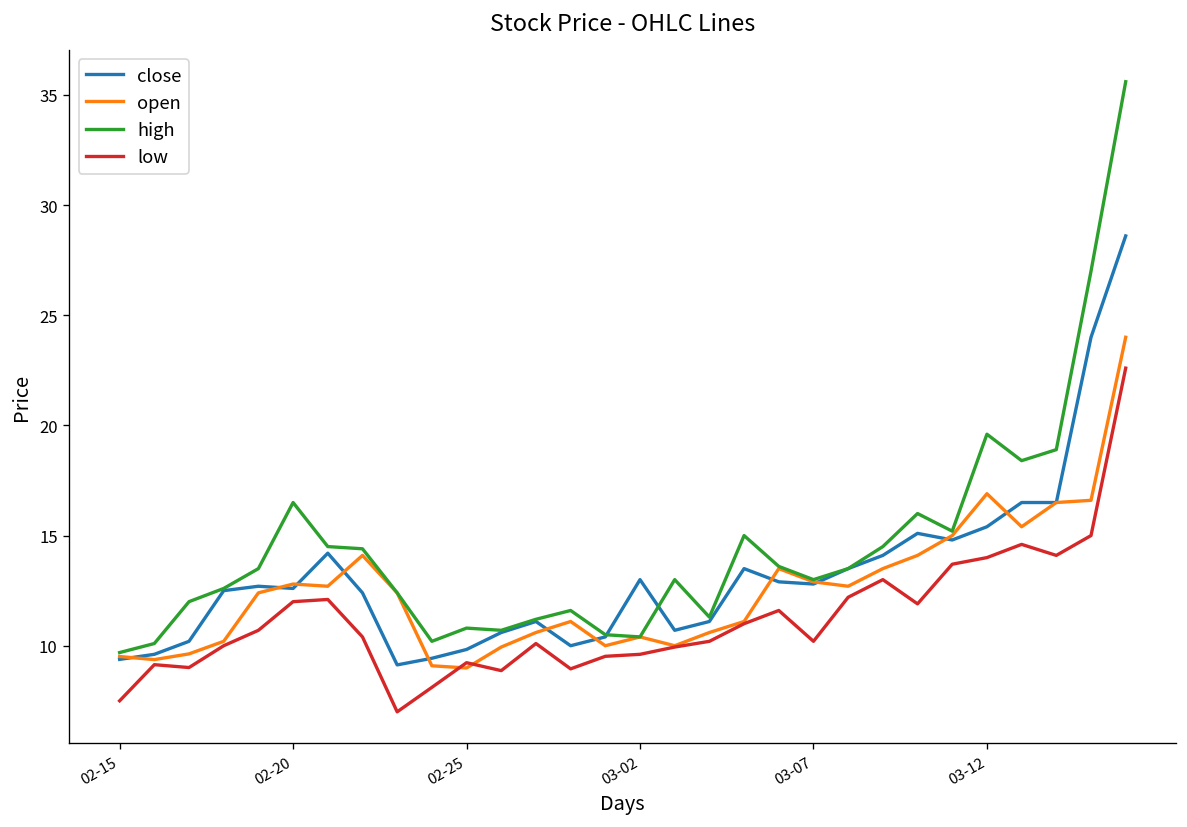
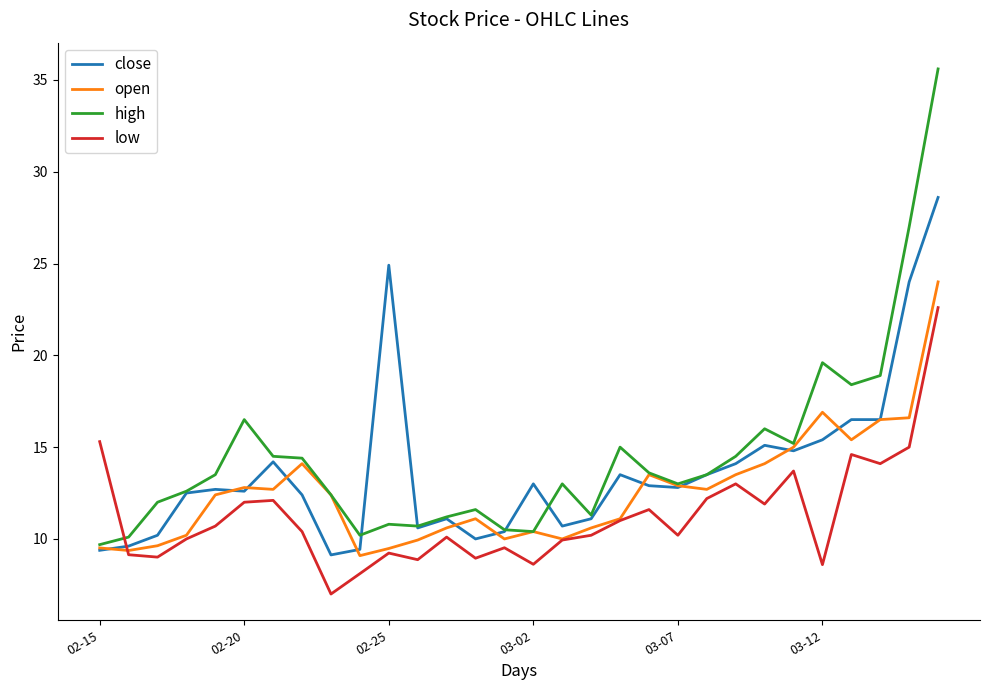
  {
    "close": {
      "02-20": 12.6,
-     "02-25": 9.8,
+     "02-25": 24.9,
      "03-02": 13.0,
      "03-12": 15.4
    },
    "open": {
      "02-20": 12.8,
-     "02-25": 9.0,
+     "02-25": 9.5,
      "03-12": 16.9
    },
    "high": {
      "02-15": 9.7,
      "02-20": 16.5,
      "02-25": 10.8,
      "03-12": 19.6
    },
    "low": {
-     "02-15": 7.5,
+     "02-15": 15.3,
      "02-20": 12.0,
      "02-25": 9.2,
-     "03-02": 9.6,
+     "03-02": 8.6,
      "03-07": 10.2,
-     "03-12": 14.0
+     "03-12": 8.6
    }
  }
